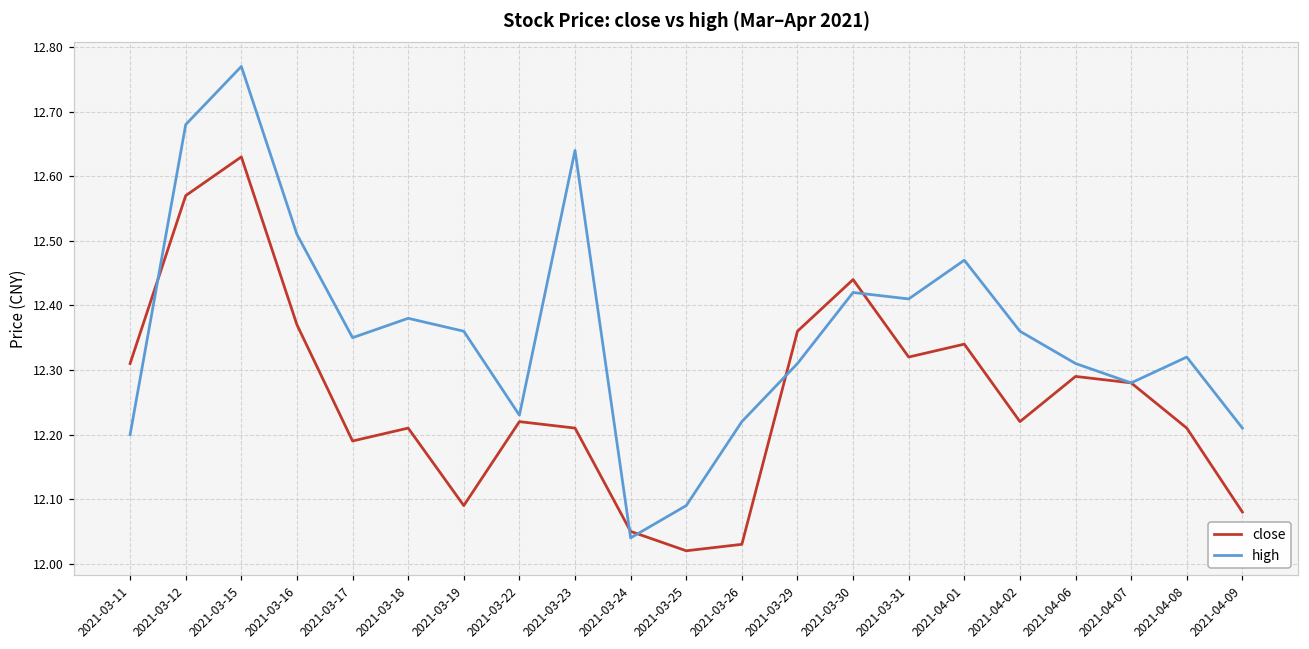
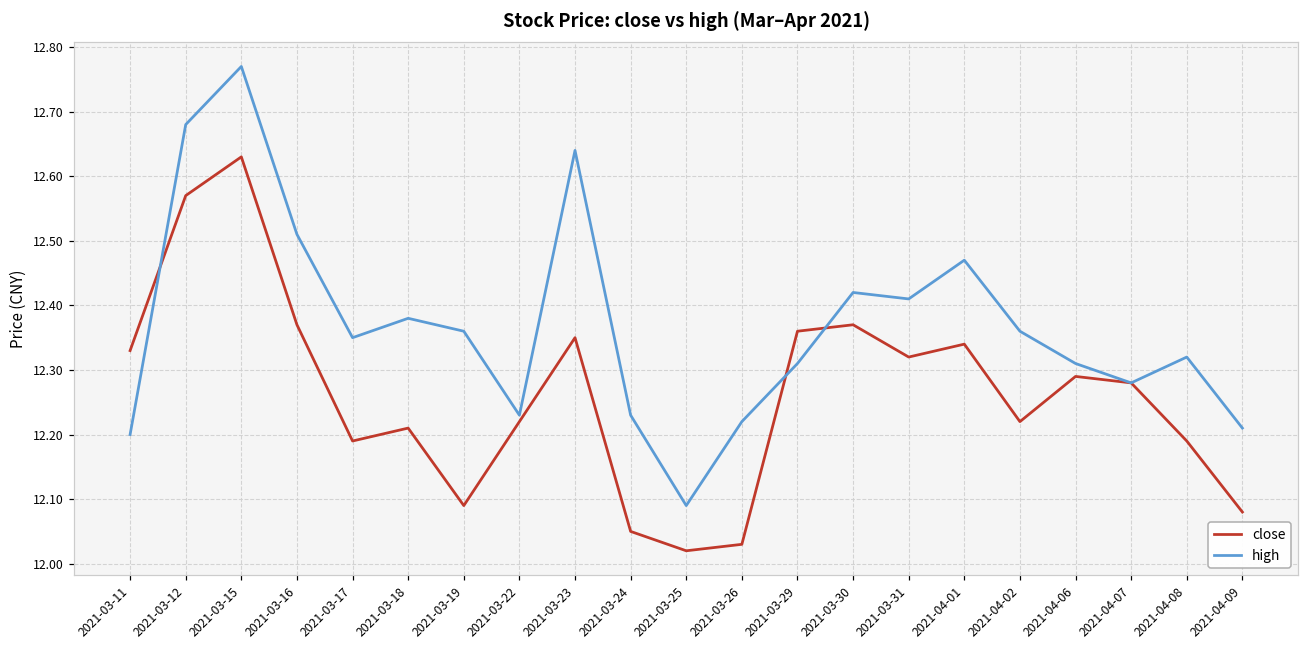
  {
    "close": {
-     "2021-03-11": 12.31,
+     "2021-03-11": 12.33,
      "2021-03-12": 12.57,
      "2021-03-15": 12.63,
      "2021-03-16": 12.37,
      "2021-03-17": 12.19,
      "2021-03-18": 12.21,
      "2021-03-19": 12.09,
      "2021-03-22": 12.22,
-     "2021-03-23": 12.21,
+     "2021-03-23": 12.35,
      "2021-03-24": 12.05,
      "2021-03-25": 12.02,
      "2021-03-26": 12.03,
      "2021-03-29": 12.36,
-     "2021-03-30": 12.44,
+     "2021-03-30": 12.37,
      "2021-03-31": 12.32,
      "2021-04-01": 12.34,
      "2021-04-02": 12.22,
      "2021-04-06": 12.29,
-     "2021-04-08": 12.21,
+     "2021-04-08": 12.19,
      "2021-04-09": 12.08
    },
    "high": {
      "2021-03-11": 12.20,
      "2021-03-12": 12.68,
      "2021-03-15": 12.77,
      "2021-03-16": 12.51,
      "2021-03-17": 12.35,
      "2021-03-18": 12.38,
      "2021-03-19": 12.36,
      "2021-03-22": 12.23,
      "2021-03-23": 12.64,
-     "2021-03-24": 12.04,
+     "2021-03-24": 12.23,
      "2021-03-25": 12.09,
      "2021-03-26": 12.22,
      "2021-03-29": 12.31,
      "2021-03-30": 12.42,
      "2021-03-31": 12.41,
      "2021-04-01": 12.47,
      "2021-04-02": 12.36,
      "2021-04-06": 12.31,
      "2021-04-08": 12.32,
      "2021-04-09": 12.21
    }
  }
